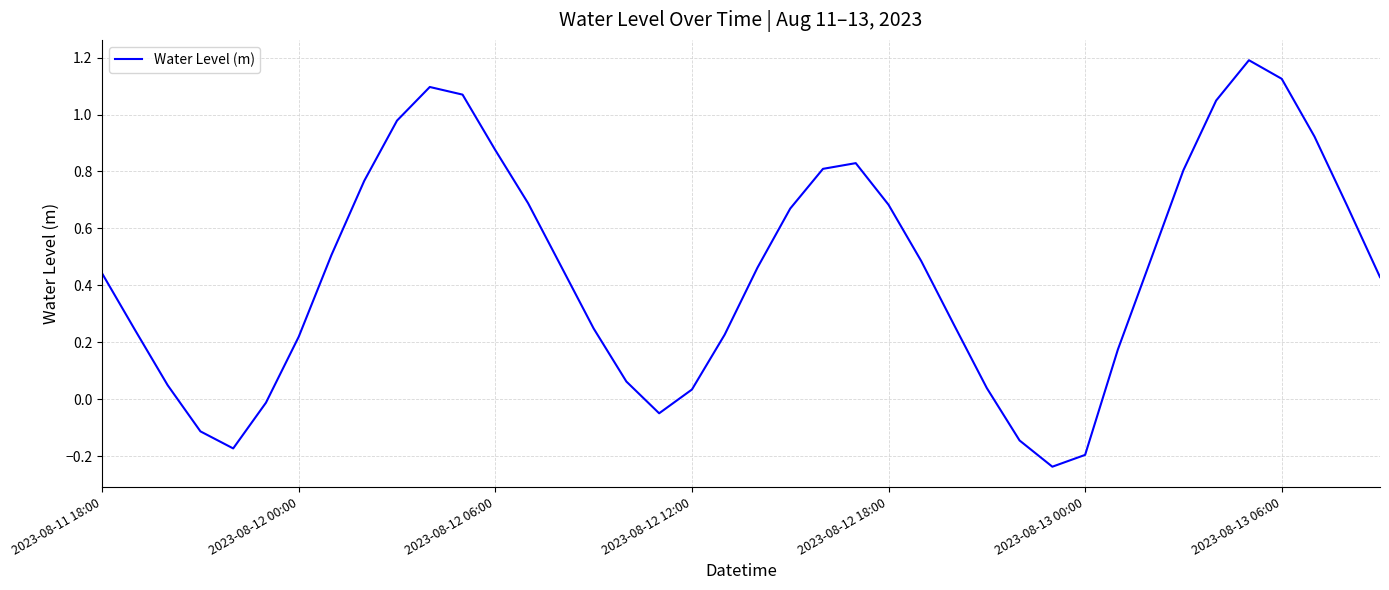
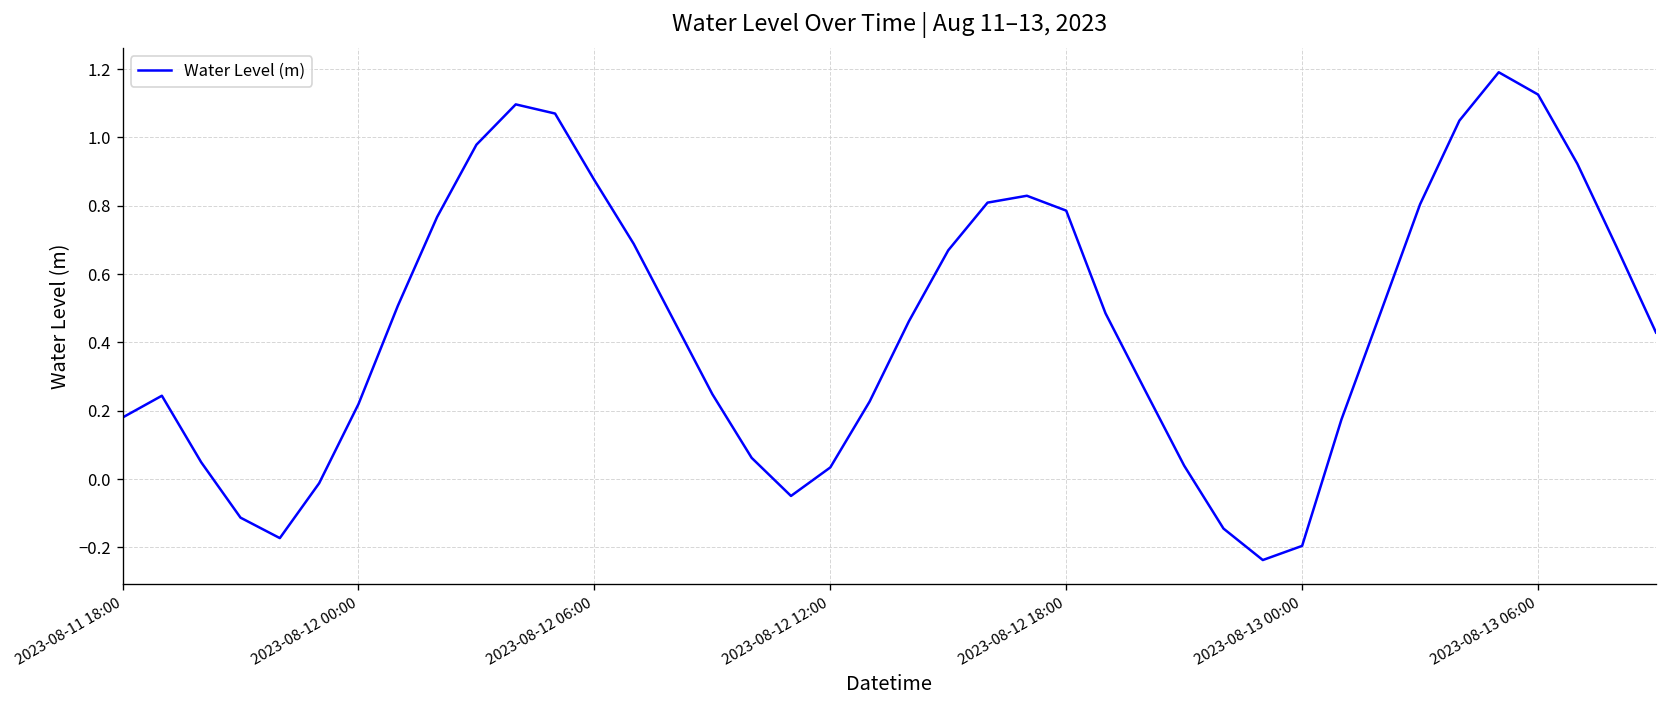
  {
-   "2023-08-11 18:00": 0.44,
+   "2023-08-11 18:00": 0.18,
    "2023-08-12 00:00": 0.22,
    "2023-08-12 06:00": 0.87,
    "2023-08-12 12:00": 0.03,
-   "2023-08-12 18:00": 0.68,
+   "2023-08-12 18:00": 0.79,
    "2023-08-13 00:00": -0.20,
    "2023-08-13 06:00": 1.13
  }
